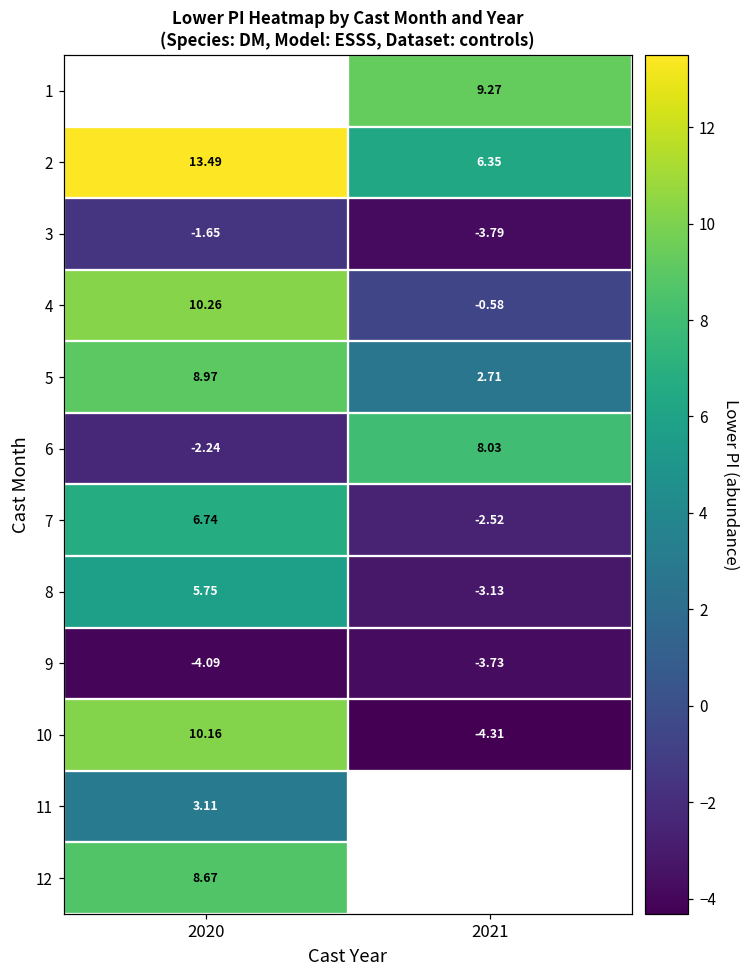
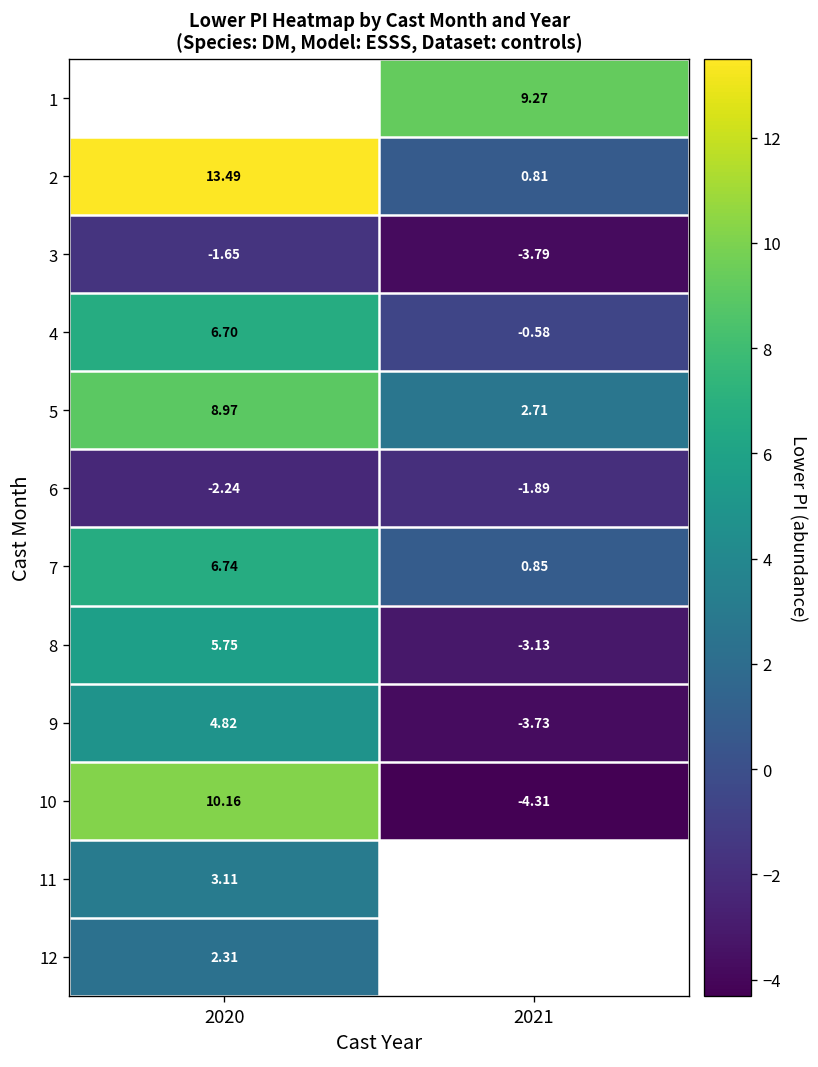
  {
    "1": {
      "2021": 9.27
    },
    "2": {
      "2020": 13.49,
-     "2021": 6.35
+     "2021": 0.81
    },
    "3": {
      "2020": -1.65,
      "2021": -3.79
    },
    "4": {
-     "2020": 10.26,
+     "2020": 6.70,
      "2021": -0.58
    },
    "5": {
      "2020": 8.97,
      "2021": 2.71
    },
    "6": {
      "2020": -2.24,
-     "2021": 8.03
+     "2021": -1.89
    },
    "7": {
      "2020": 6.74,
-     "2021": -2.52
+     "2021": 0.85
    },
    "8": {
      "2020": 5.75,
      "2021": -3.13
    },
    "9": {
-     "2020": -4.09,
+     "2020": 4.82,
      "2021": -3.73
    },
    "10": {
      "2020": 10.16,
      "2021": -4.31
    },
    "11": {
      "2020": 3.11
    },
    "12": {
-     "2020": 8.67
+     "2020": 2.31
    }
  }
